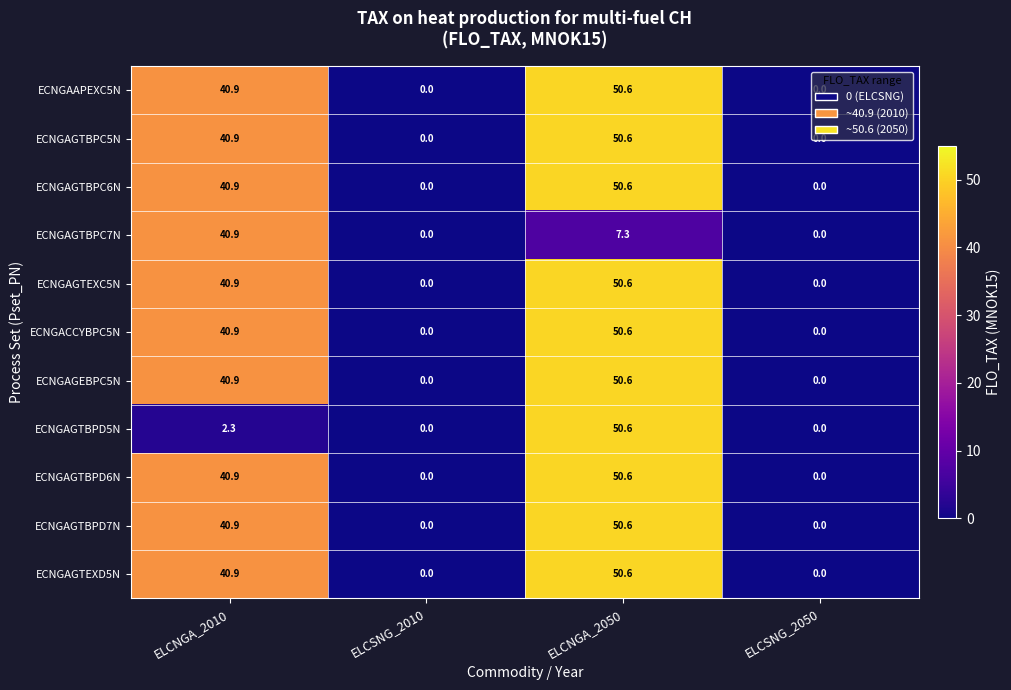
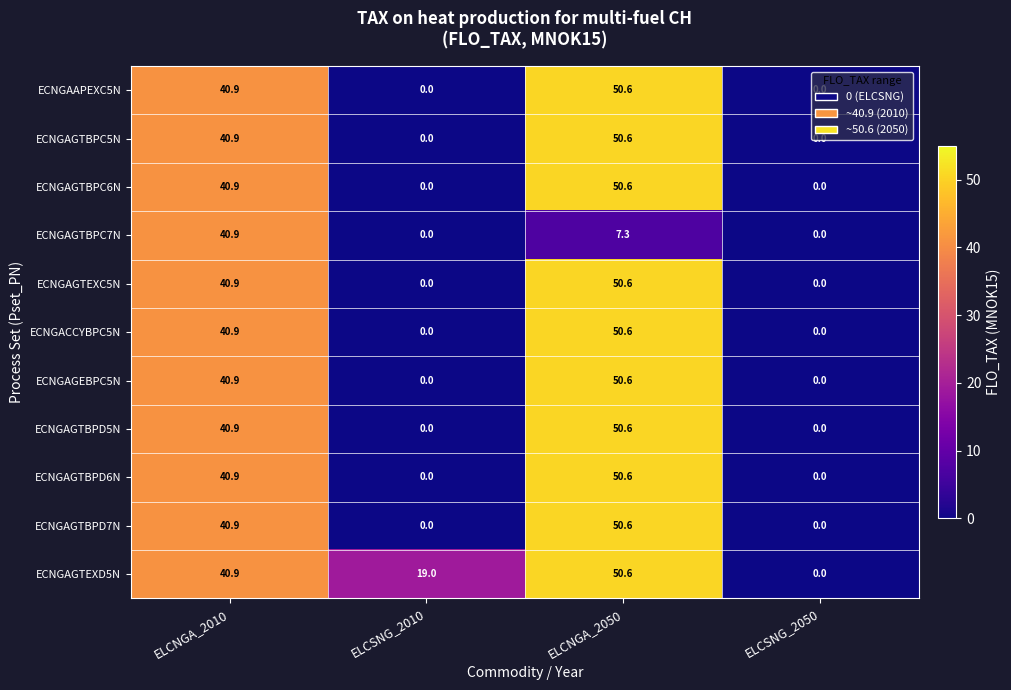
  {
    "ECNGAAPEXC5N": {
      "ELCNGA_2010": 40.9,
      "ELCSNG_2010": 0.0,
      "ELCNGA_2050": 50.6
    },
    "ECNGAGTBPC5N": {
      "ELCNGA_2010": 40.9,
      "ELCSNG_2010": 0.0,
      "ELCNGA_2050": 50.6
    },
    "ECNGAGTBPC6N": {
      "ELCNGA_2010": 40.9,
      "ELCSNG_2010": 0.0,
      "ELCNGA_2050": 50.6,
      "ELCSNG_2050": 0.0
    },
    "ECNGAGTBPC7N": {
      "ELCNGA_2010": 40.9,
      "ELCSNG_2010": 0.0,
      "ELCNGA_2050": 7.3,
      "ELCSNG_2050": 0.0
    },
    "ECNGAGTEXC5N": {
      "ELCNGA_2010": 40.9,
      "ELCSNG_2010": 0.0,
      "ELCNGA_2050": 50.6,
      "ELCSNG_2050": 0.0
    },
    "ECNGACCYBPC5N": {
      "ELCNGA_2010": 40.9,
      "ELCSNG_2010": 0.0,
      "ELCNGA_2050": 50.6,
      "ELCSNG_2050": 0.0
    },
    "ECNGAGEBPC5N": {
      "ELCNGA_2010": 40.9,
      "ELCSNG_2010": 0.0,
      "ELCNGA_2050": 50.6,
      "ELCSNG_2050": 0.0
    },
    "ECNGAGTBPD5N": {
-     "ELCNGA_2010": 2.3,
+     "ELCNGA_2010": 40.9,
      "ELCSNG_2010": 0.0,
      "ELCNGA_2050": 50.6,
      "ELCSNG_2050": 0.0
    },
    "ECNGAGTBPD6N": {
      "ELCNGA_2010": 40.9,
      "ELCSNG_2010": 0.0,
      "ELCNGA_2050": 50.6,
      "ELCSNG_2050": 0.0
    },
    "ECNGAGTBPD7N": {
      "ELCNGA_2010": 40.9,
      "ELCSNG_2010": 0.0,
      "ELCNGA_2050": 50.6,
      "ELCSNG_2050": 0.0
    },
    "ECNGAGTEXD5N": {
      "ELCNGA_2010": 40.9,
-     "ELCSNG_2010": 0.0,
+     "ELCSNG_2010": 19.0,
      "ELCNGA_2050": 50.6,
      "ELCSNG_2050": 0.0
    }
  }
